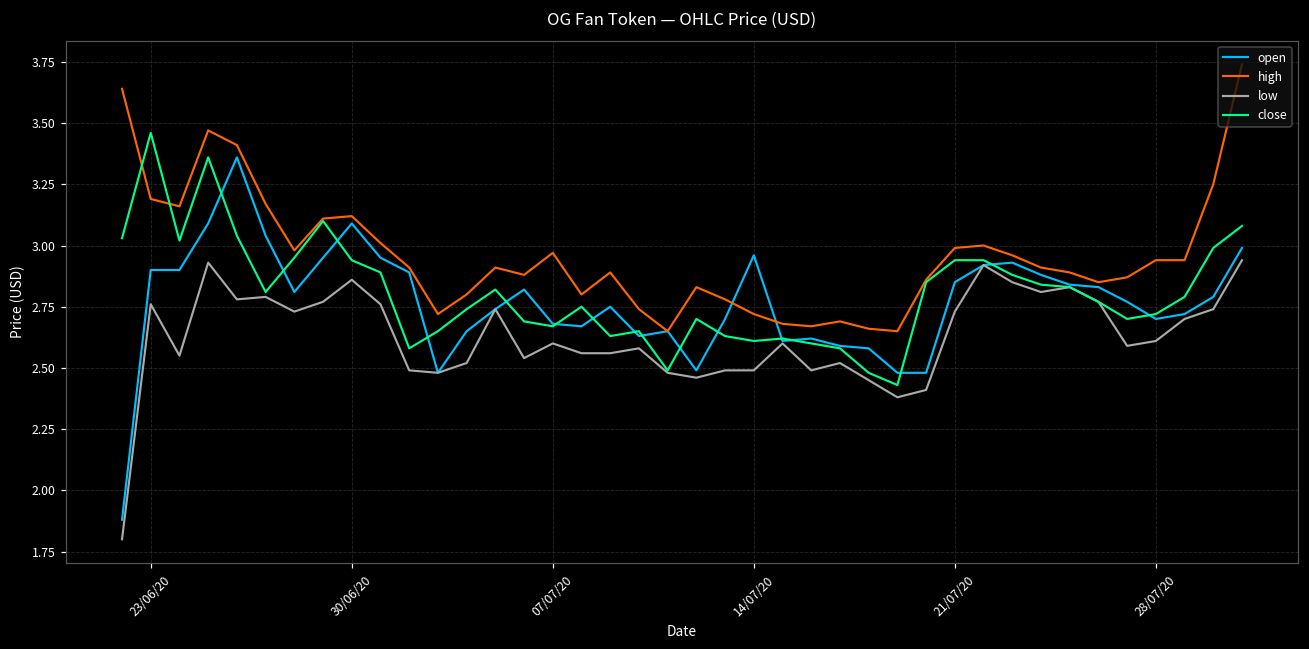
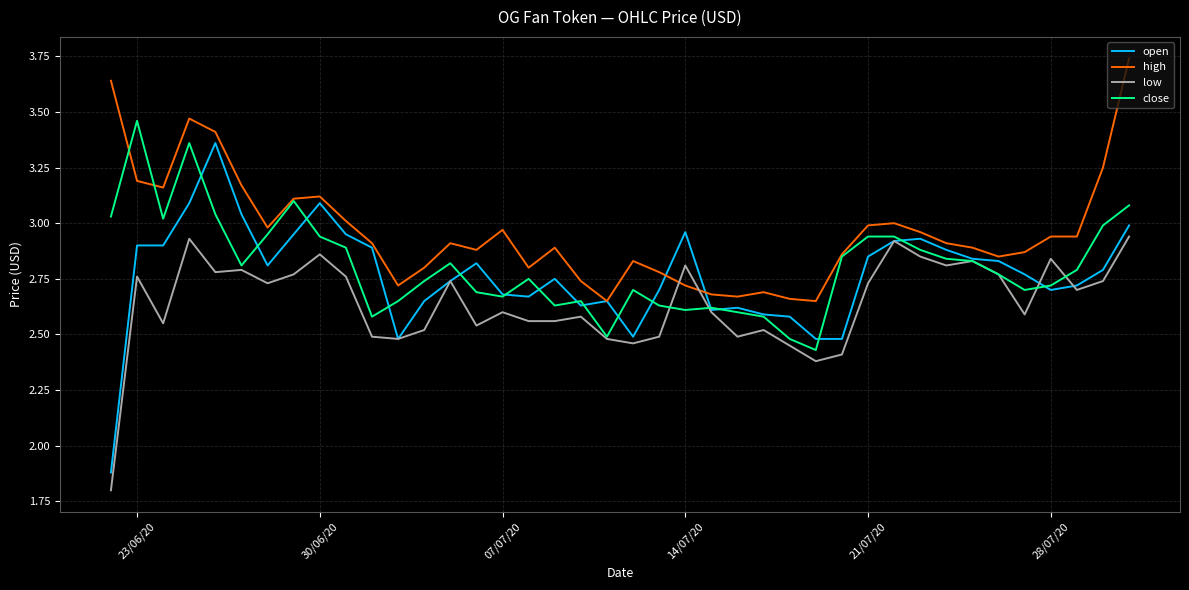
  {
    "open": {
      "23/06/20": 2.90,
      "30/06/20": 3.09,
      "14/07/20": 2.96,
      "21/07/20": 2.85,
      "28/07/20": 2.70
    },
    "high": {
      "23/06/20": 3.19,
      "30/06/20": 3.12,
      "07/07/20": 2.97,
      "14/07/20": 2.72,
      "21/07/20": 2.99,
      "28/07/20": 2.94
    },
    "low": {
      "23/06/20": 2.76,
      "30/06/20": 2.86,
      "07/07/20": 2.60,
-     "14/07/20": 2.49,
+     "14/07/20": 2.81,
      "21/07/20": 2.73,
-     "28/07/20": 2.61
+     "28/07/20": 2.84
    },
    "close": {
      "23/06/20": 3.46,
      "30/06/20": 2.94,
      "14/07/20": 2.61,
      "21/07/20": 2.94,
      "28/07/20": 2.72
    }
  }
